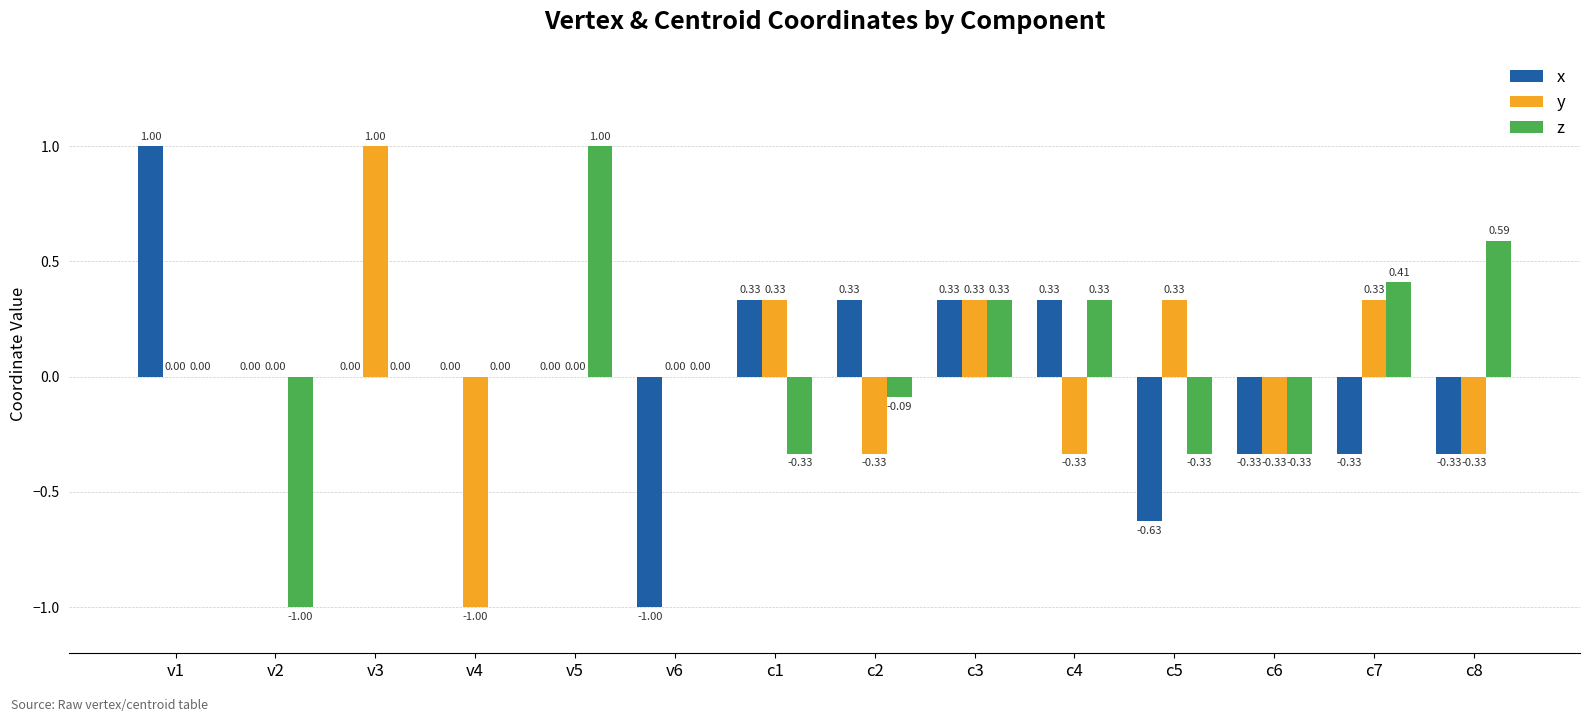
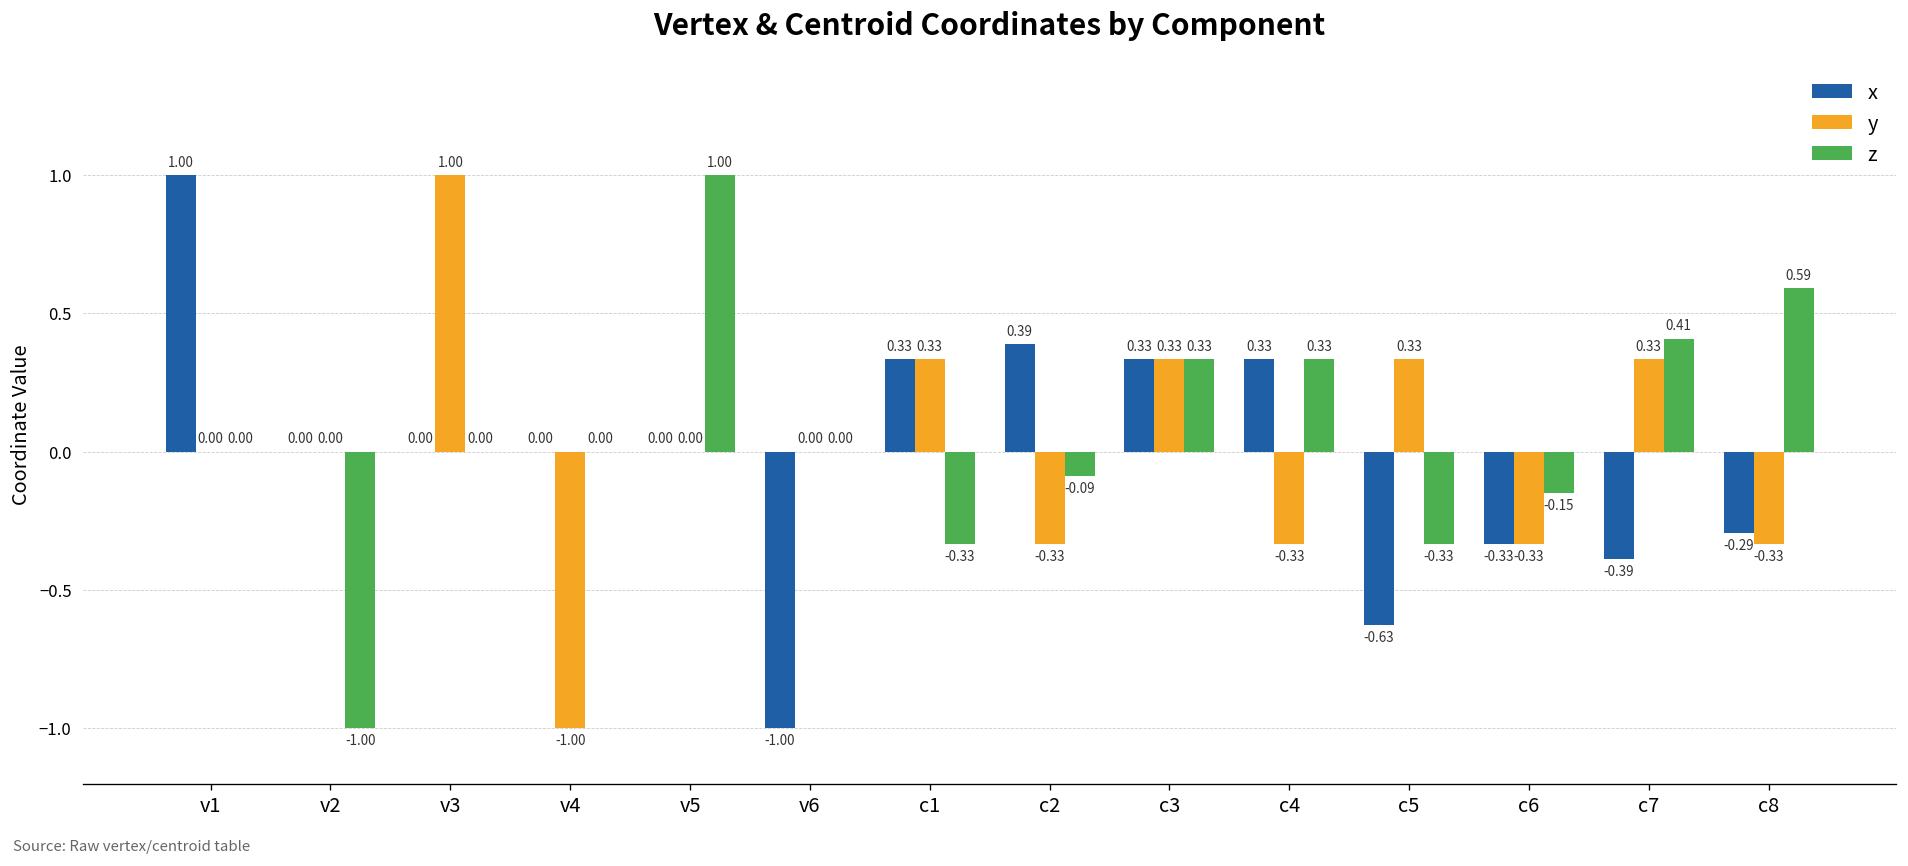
  {
    "x": {
      "v1": 1.00,
      "v2": 0.00,
      "v3": 0.00,
      "v4": 0.00,
      "v5": 0.00,
      "v6": -1.00,
      "c1": 0.33,
-     "c2": 0.33,
+     "c2": 0.39,
      "c3": 0.33,
      "c4": 0.33,
      "c5": -0.63,
      "c6": -0.33,
-     "c7": -0.33,
-     "c8": -0.33
+     "c7": -0.39,
+     "c8": -0.29
    },
    "y": {
      "v1": 0.00,
      "v2": 0.00,
      "v3": 1.00,
      "v4": -1.00,
      "v5": 0.00,
      "v6": 0.00,
      "c1": 0.33,
      "c2": -0.33,
      "c3": 0.33,
      "c4": -0.33,
      "c5": 0.33,
      "c6": -0.33,
      "c7": 0.33,
      "c8": -0.33
    },
    "z": {
      "v1": 0.00,
      "v2": -1.00,
      "v3": 0.00,
      "v4": 0.00,
      "v5": 1.00,
      "v6": 0.00,
      "c1": -0.33,
      "c2": -0.09,
      "c3": 0.33,
      "c4": 0.33,
      "c5": -0.33,
-     "c6": -0.33,
+     "c6": -0.15,
      "c7": 0.41,
      "c8": 0.59
    }
  }
